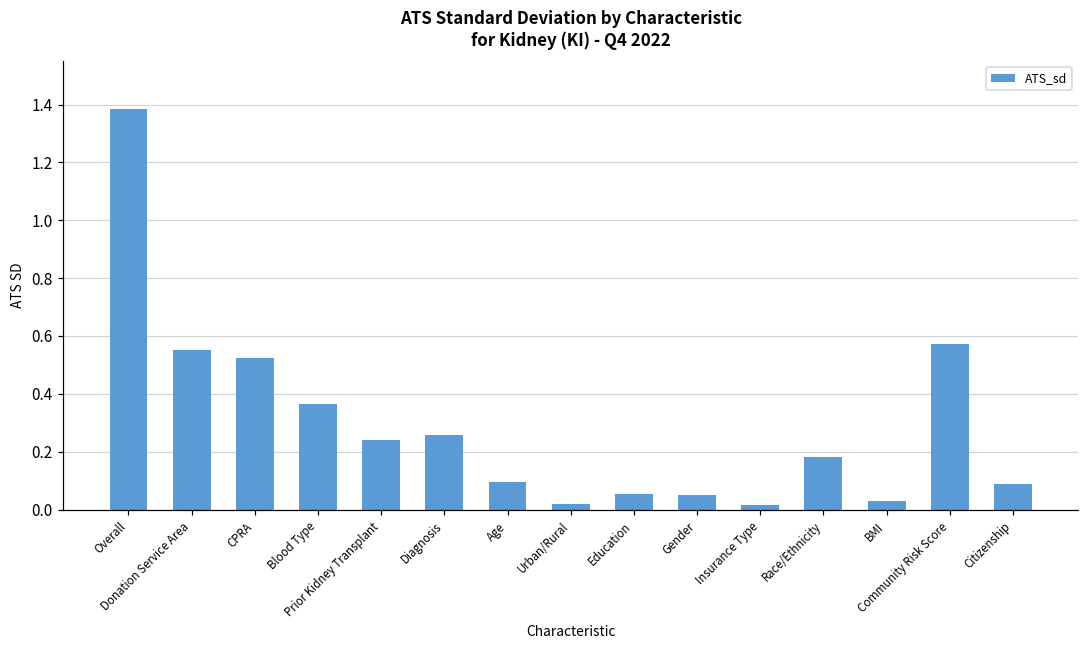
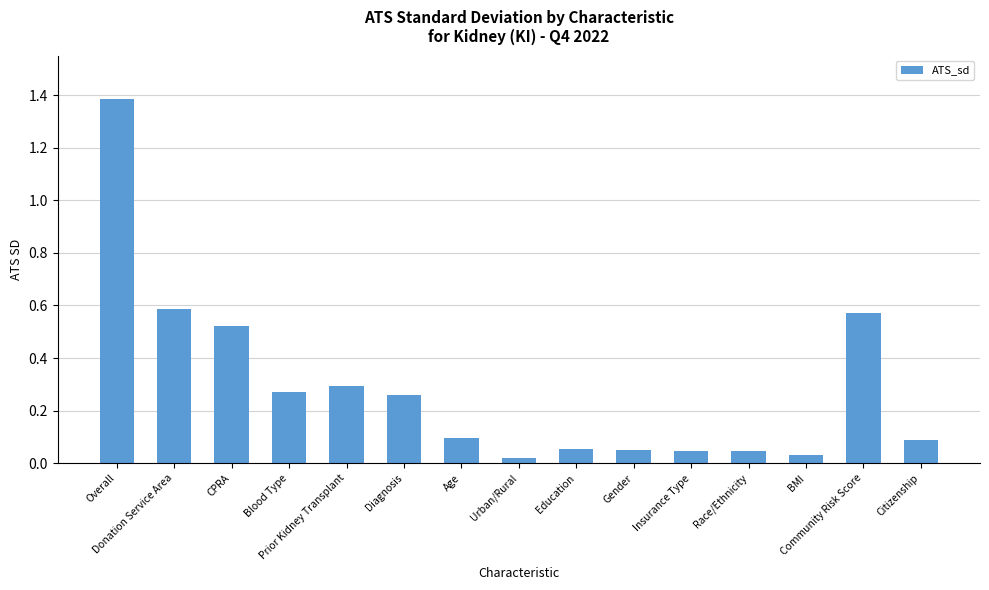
  {
    "Overall": 1.38,
-   "Donation Service Area": 0.55,
+   "Donation Service Area": 0.59,
    "CPRA": 0.52,
-   "Blood Type": 0.37,
-   "Prior Kidney Transplant": 0.24,
+   "Blood Type": 0.27,
+   "Prior Kidney Transplant": 0.29,
    "Diagnosis": 0.26,
    "Age": 0.10,
    "Urban/Rural": 0.02,
    "Education": 0.05,
    "Gender": 0.05,
-   "Insurance Type": 0.02,
-   "Race/Ethnicity": 0.18,
+   "Insurance Type": 0.05,
+   "Race/Ethnicity": 0.05,
    "BMI": 0.03,
    "Community Risk Score": 0.57,
    "Citizenship": 0.09
  }
